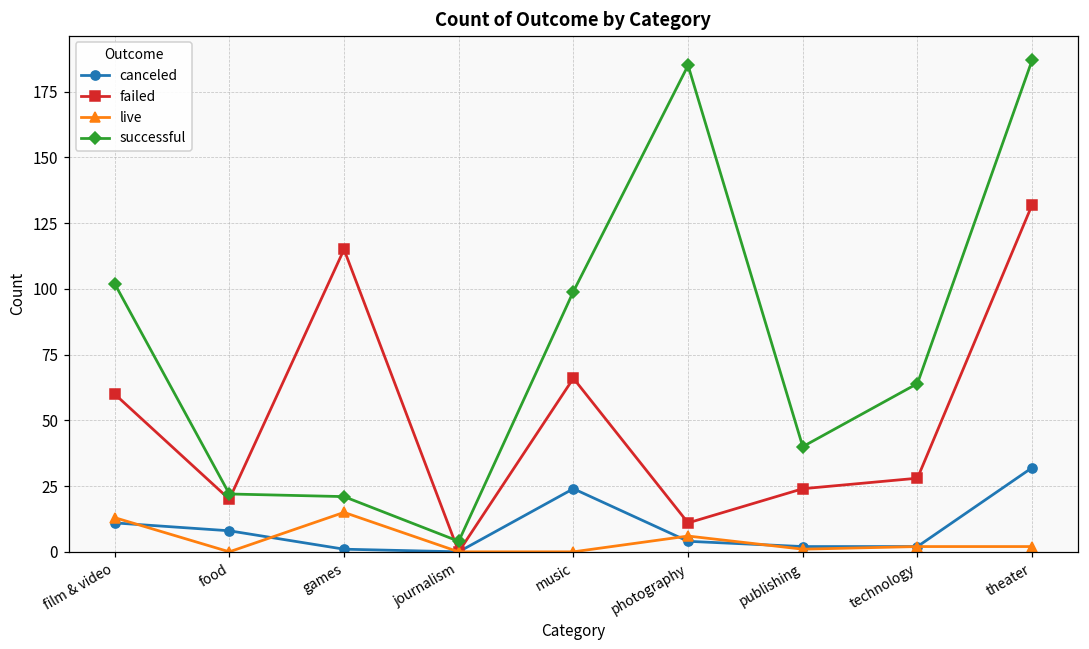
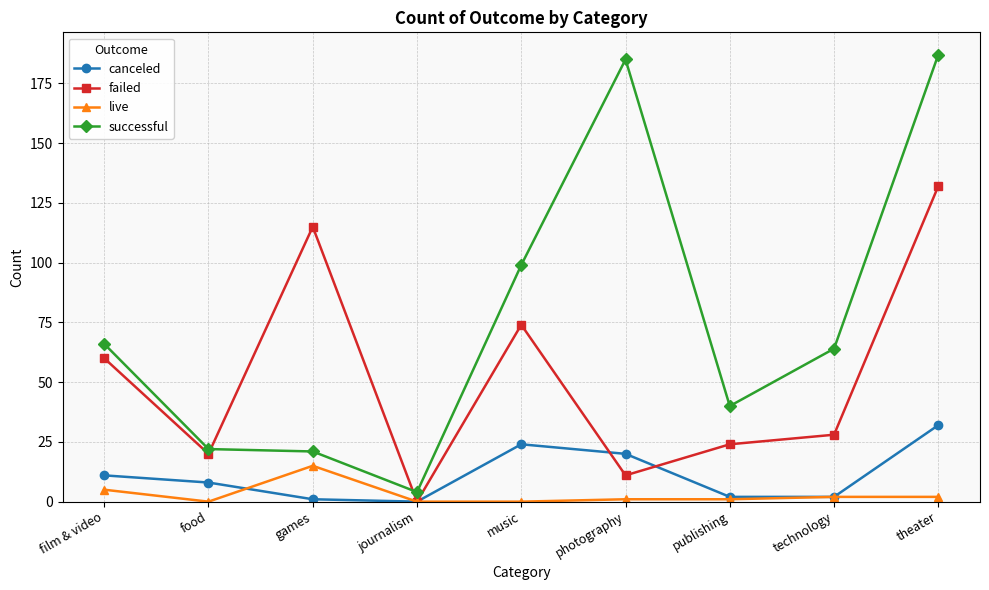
  {
    "canceled": {
      "film & video": 11,
      "food": 8,
      "games": 1,
      "music": 24,
-     "photography": 4,
+     "photography": 20,
      "theater": 32
    },
    "failed": {
      "film & video": 60,
      "food": 20,
      "games": 115,
-     "music": 66,
+     "music": 74,
      "photography": 11,
      "publishing": 24,
      "technology": 28,
      "theater": 132
    },
    "live": {
-     "film & video": 13,
+     "film & video": 5,
      "food": 0,
      "games": 15,
      "music": 0,
-     "photography": 6,
+     "photography": 1,
      "theater": 2
    },
    "successful": {
-     "film & video": 102,
+     "film & video": 66,
      "food": 22,
      "games": 21,
      "journalism": 4,
      "music": 99,
      "photography": 185,
      "publishing": 40,
      "technology": 64,
      "theater": 187
    }
  }
